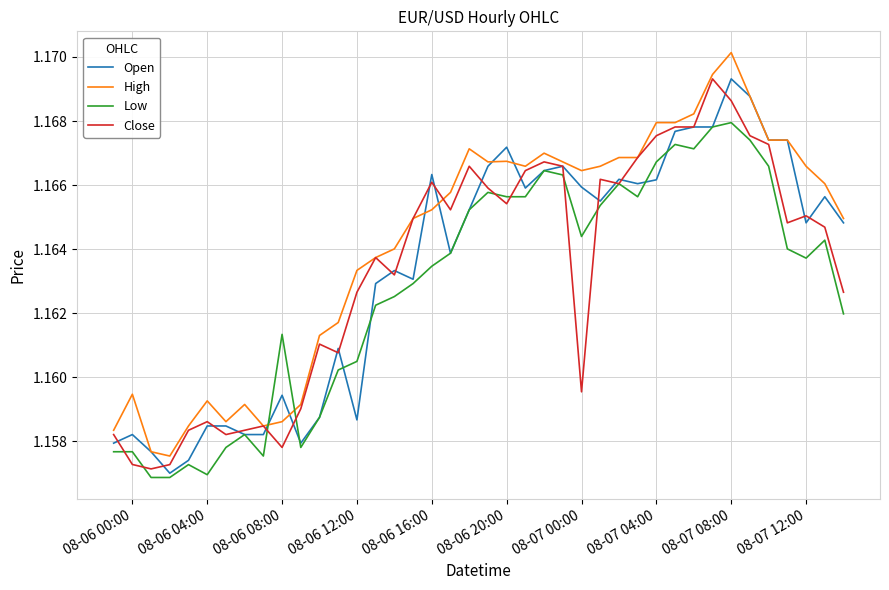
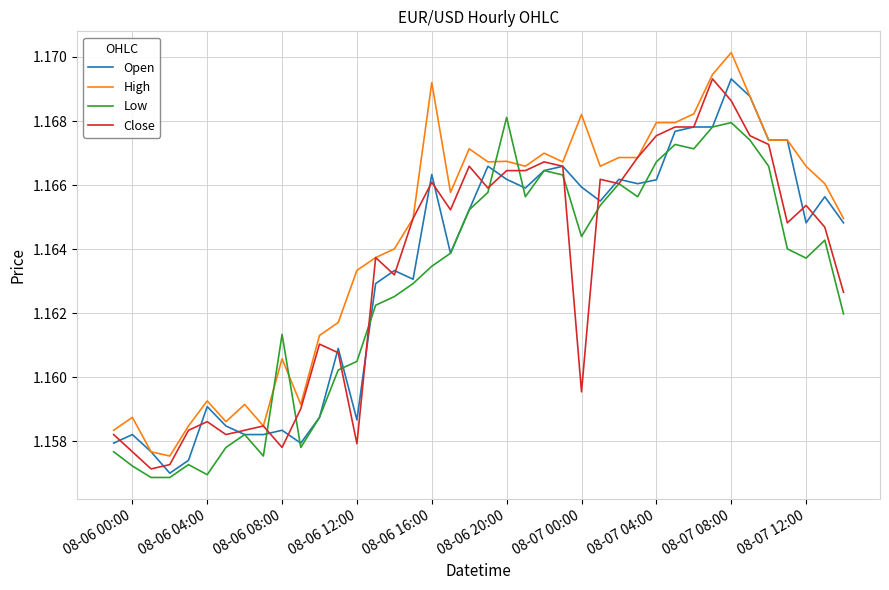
  {
    "Open": {
      "08-06 00:00": 1.1582,
-     "08-06 04:00": 1.1585,
-     "08-06 08:00": 1.1594,
+     "08-06 04:00": 1.1591,
+     "08-06 08:00": 1.1583,
      "08-06 12:00": 1.1587,
      "08-06 16:00": 1.1663,
-     "08-06 20:00": 1.1672,
+     "08-06 20:00": 1.1662,
      "08-07 00:00": 1.1659,
      "08-07 04:00": 1.1662,
      "08-07 08:00": 1.1693,
      "08-07 12:00": 1.1648
    },
    "High": {
-     "08-06 00:00": 1.1595,
+     "08-06 00:00": 1.1587,
      "08-06 04:00": 1.1593,
-     "08-06 08:00": 1.1586,
+     "08-06 08:00": 1.1606,
      "08-06 12:00": 1.1633,
-     "08-06 16:00": 1.1652,
+     "08-06 16:00": 1.1692,
      "08-06 20:00": 1.1667,
-     "08-07 00:00": 1.1665,
+     "08-07 00:00": 1.1682,
      "08-07 04:00": 1.1680,
      "08-07 08:00": 1.1701,
      "08-07 12:00": 1.1666
    },
    "Low": {
-     "08-06 00:00": 1.1577,
+     "08-06 00:00": 1.1572,
      "08-06 04:00": 1.1570,
      "08-06 08:00": 1.1613,
      "08-06 12:00": 1.1605,
      "08-06 16:00": 1.1635,
-     "08-06 20:00": 1.1656,
+     "08-06 20:00": 1.1681,
      "08-07 00:00": 1.1644,
      "08-07 04:00": 1.1667,
      "08-07 08:00": 1.1680,
      "08-07 12:00": 1.1637
    },
    "Close": {
-     "08-06 00:00": 1.1573,
+     "08-06 00:00": 1.1577,
      "08-06 04:00": 1.1586,
      "08-06 08:00": 1.1578,
-     "08-06 12:00": 1.1627,
+     "08-06 12:00": 1.1579,
      "08-06 16:00": 1.1661,
-     "08-06 20:00": 1.1654,
+     "08-06 20:00": 1.1665,
      "08-07 00:00": 1.1595,
      "08-07 04:00": 1.1675,
      "08-07 08:00": 1.1686,
-     "08-07 12:00": 1.1650
+     "08-07 12:00": 1.1654
    }
  }
